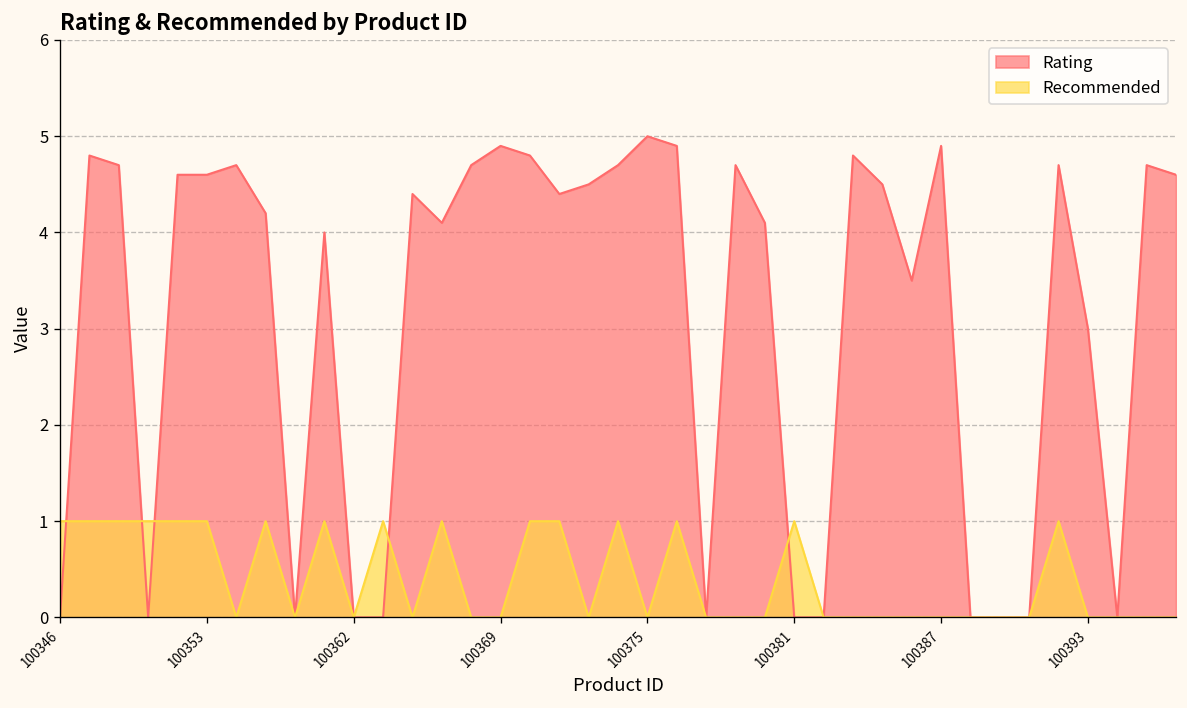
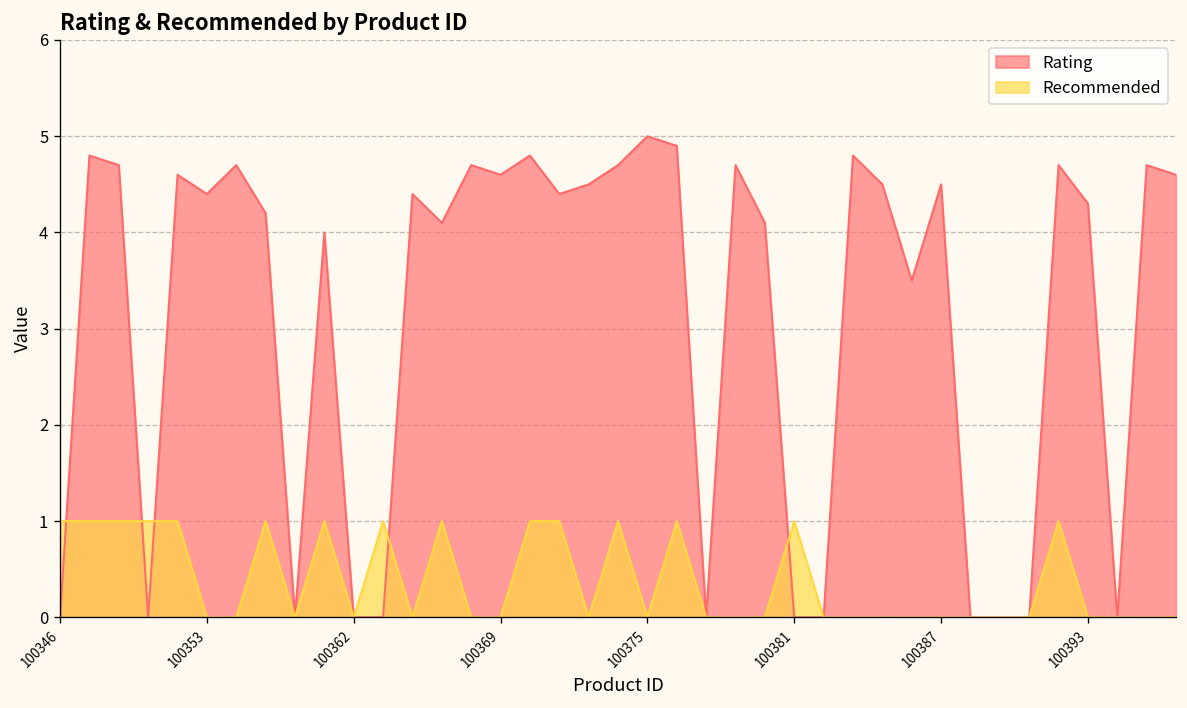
  {
    "Rating": {
      "100346": 0.0,
-     "100353": 4.6,
-     "100369": 4.9,
+     "100353": 4.4,
+     "100369": 4.6,
      "100375": 5.0,
      "100381": 0.0,
-     "100387": 4.9,
-     "100393": 3.0
+     "100387": 4.5,
+     "100393": 4.3
    },
    "Recommended": {
      "100346": 1,
-     "100353": 1,
+     "100353": 0,
      "100369": 0,
      "100375": 0,
      "100381": 1,
      "100387": 0,
      "100393": 0
    }
  }
